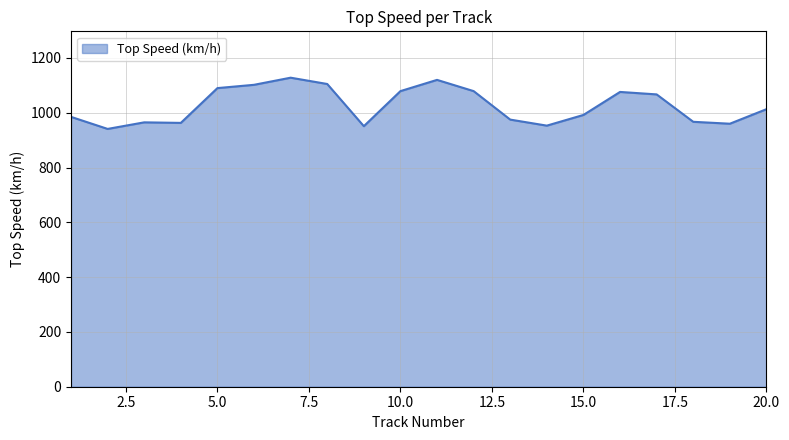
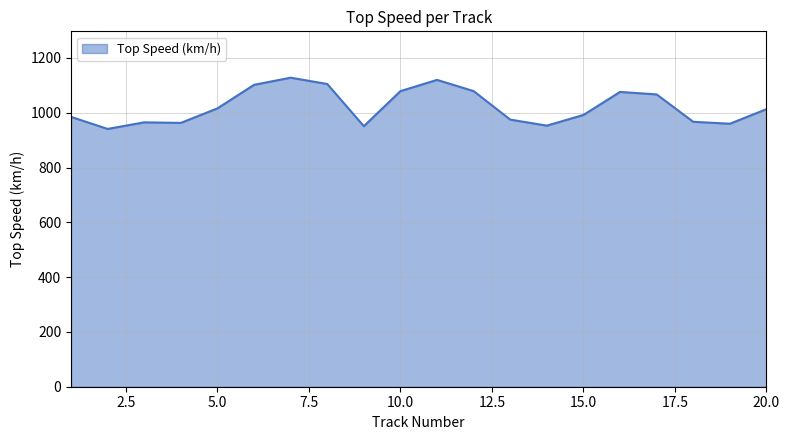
  {
-   "5.0": 1090,
+   "5.0": 1020,
    "10.0": 1080,
    "15.0": 990,
    "20.0": 1010
  }
